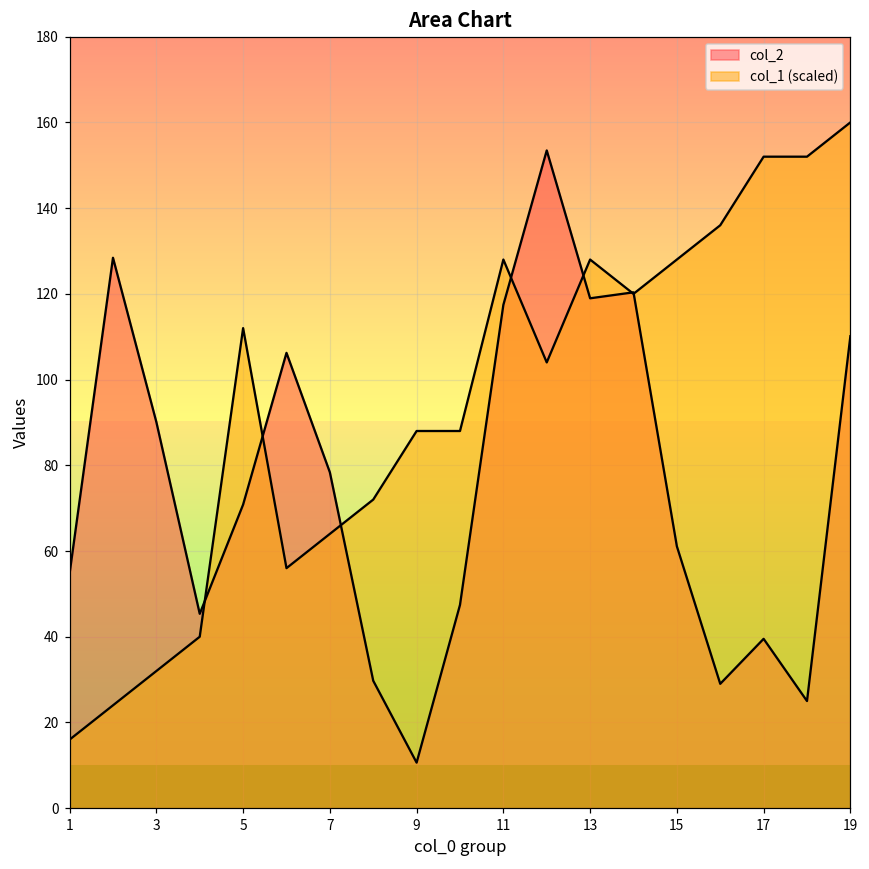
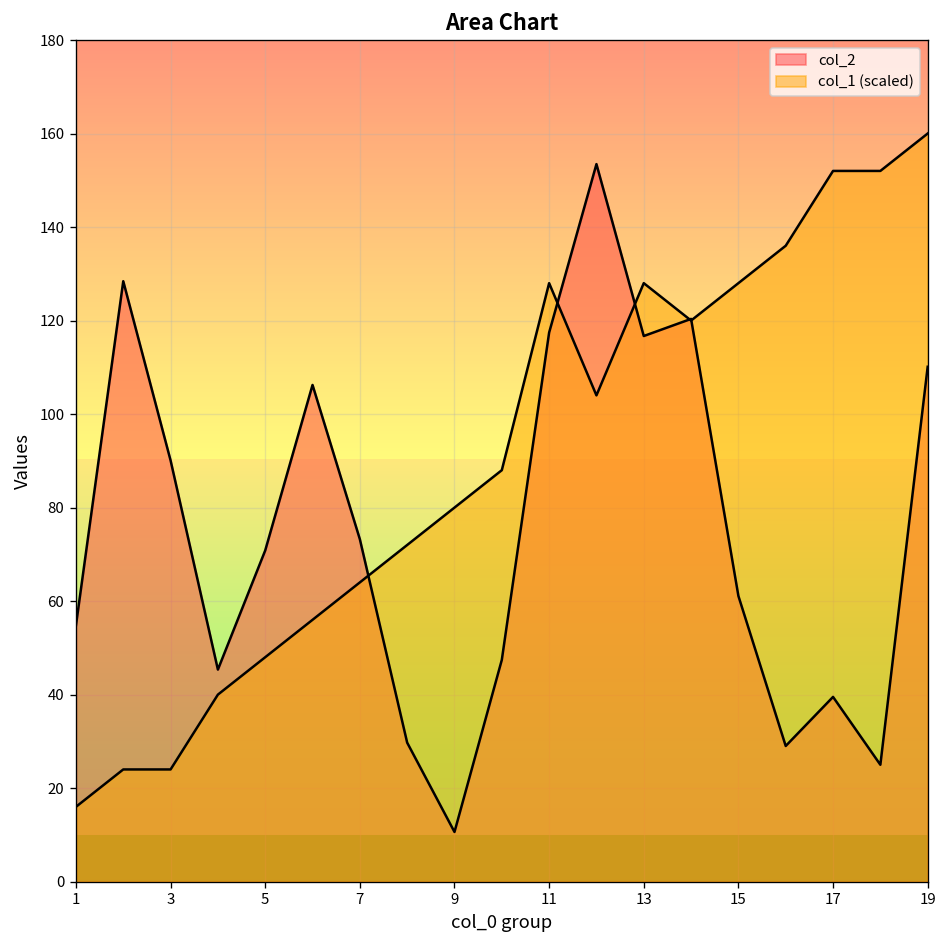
  {
    "col_2": {
      "1": 55,
      "3": 90,
      "5": 71,
-     "7": 78,
+     "7": 73,
      "9": 11,
      "11": 117,
-     "13": 119,
+     "13": 117,
      "15": 61,
      "17": 40,
      "19": 110
    },
    "col_1 (scaled)": {
      "1": 16,
-     "3": 32,
-     "5": 112,
+     "3": 24,
+     "5": 48,
      "7": 64,
-     "9": 88,
+     "9": 80,
      "11": 128,
      "13": 128,
      "15": 128,
      "17": 152,
      "19": 160
    }
  }
